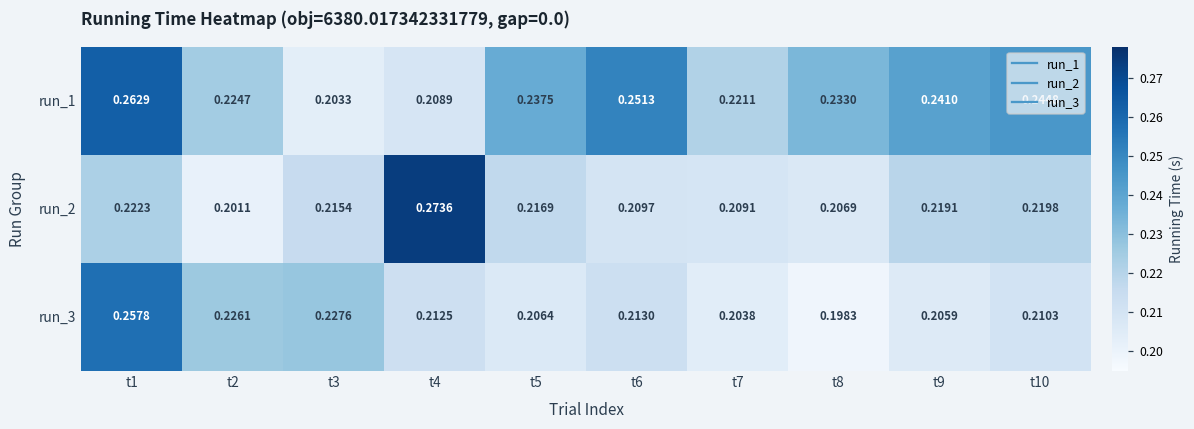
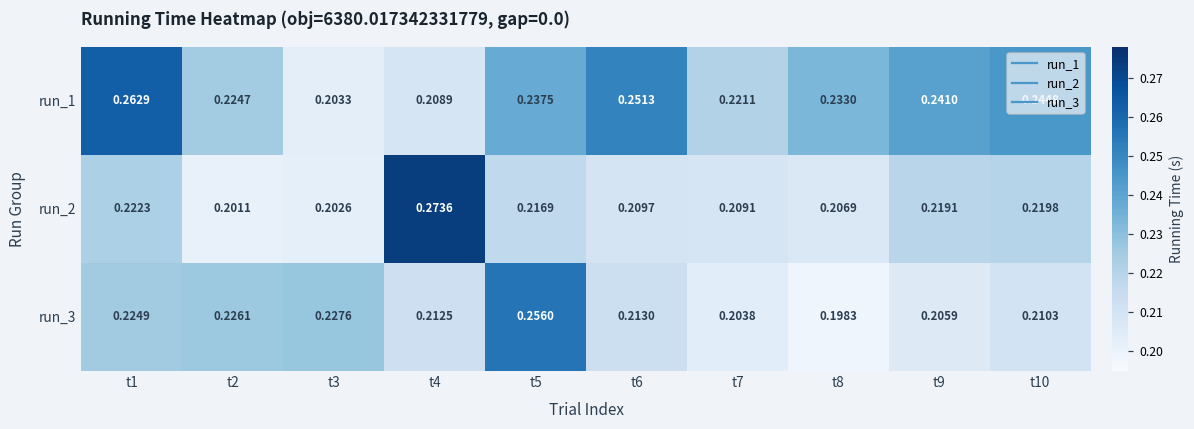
  {
    "run_1": {
      "t1": 0.2629,
      "t2": 0.2247,
      "t3": 0.2033,
      "t4": 0.2089,
      "t5": 0.2375,
      "t6": 0.2513,
      "t7": 0.2211,
      "t8": 0.2330,
      "t9": 0.2410
    },
    "run_2": {
      "t1": 0.2223,
      "t2": 0.2011,
-     "t3": 0.2154,
+     "t3": 0.2026,
      "t4": 0.2736,
      "t5": 0.2169,
      "t6": 0.2097,
      "t7": 0.2091,
      "t8": 0.2069,
      "t9": 0.2191,
      "t10": 0.2198
    },
    "run_3": {
-     "t1": 0.2578,
+     "t1": 0.2249,
      "t2": 0.2261,
      "t3": 0.2276,
      "t4": 0.2125,
-     "t5": 0.2064,
+     "t5": 0.2560,
      "t6": 0.2130,
      "t7": 0.2038,
      "t8": 0.1983,
      "t9": 0.2059,
      "t10": 0.2103
    }
  }
